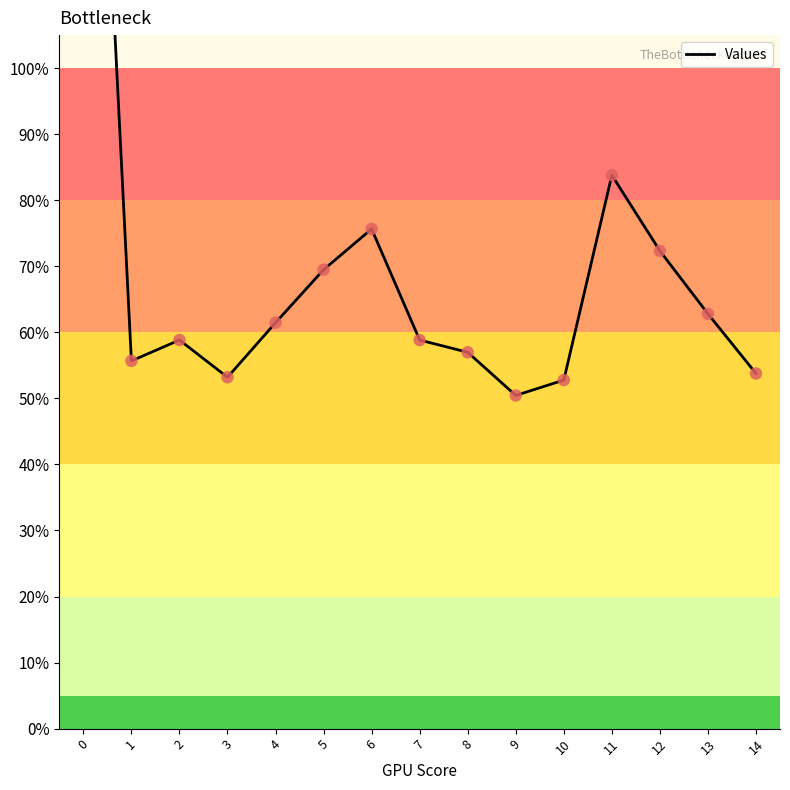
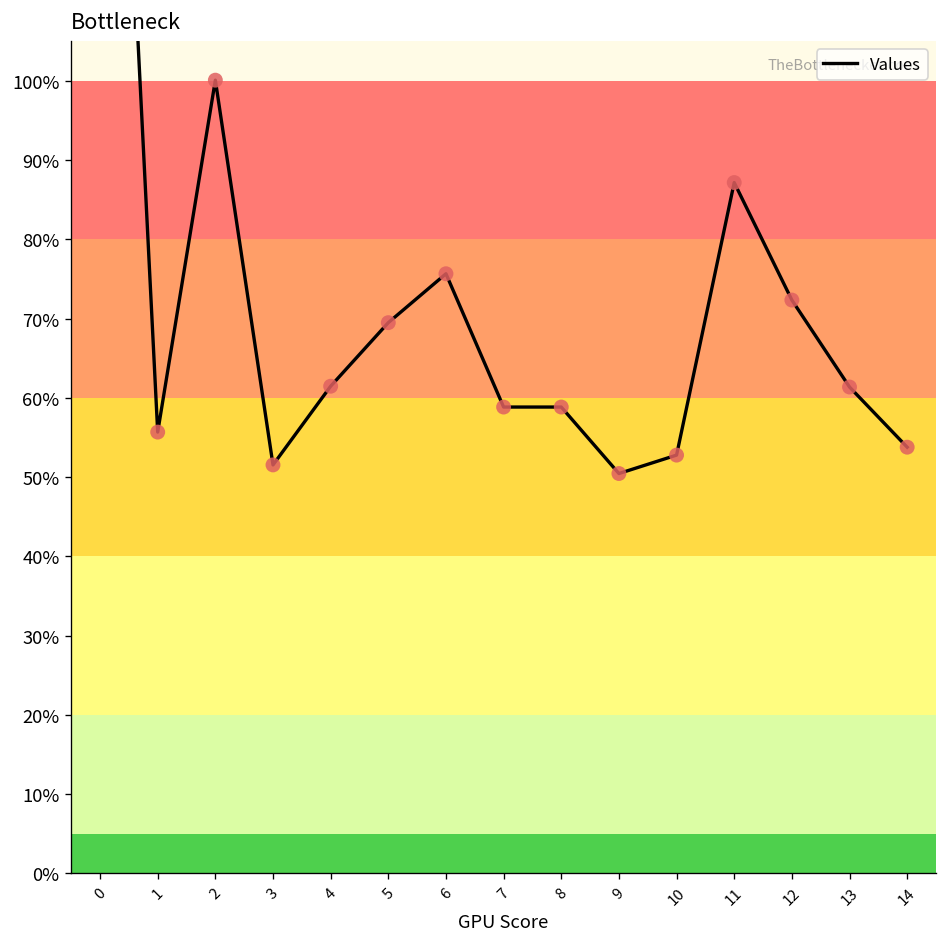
  {
    "1": "56%",
-   "2": "59%",
-   "3": "53%",
+   "2": "100%",
+   "3": "52%",
    "4": "61%",
    "5": "69%",
    "6": "76%",
    "7": "59%",
-   "8": "57%",
+   "8": "59%",
    "9": "50%",
    "10": "53%",
-   "11": "84%",
+   "11": "87%",
    "12": "72%",
-   "13": "63%",
+   "13": "61%",
    "14": "54%"
  }
